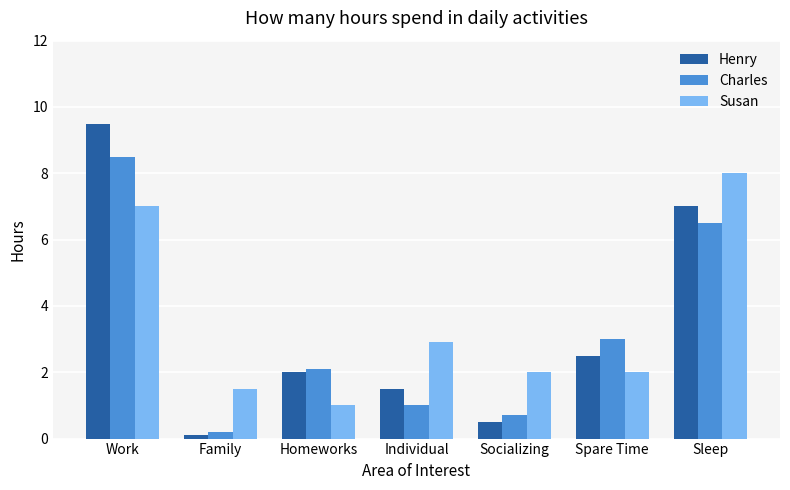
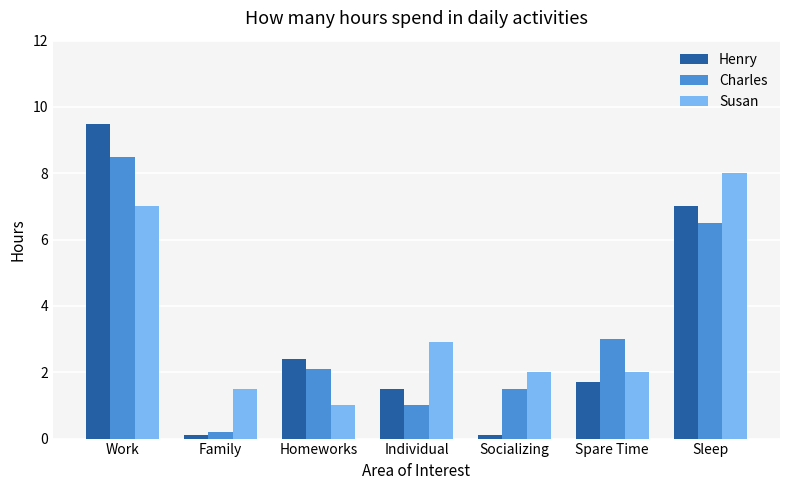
  {
    "Henry": {
      "Work": 9.5,
      "Family": 0.1,
-     "Homeworks": 2.0,
+     "Homeworks": 2.4,
      "Individual": 1.5,
-     "Socializing": 0.5,
-     "Spare Time": 2.5,
+     "Socializing": 0.1,
+     "Spare Time": 1.7,
      "Sleep": 7.0
    },
    "Charles": {
      "Work": 8.5,
      "Family": 0.2,
      "Homeworks": 2.1,
      "Individual": 1.0,
-     "Socializing": 0.7,
+     "Socializing": 1.5,
      "Spare Time": 3.0,
      "Sleep": 6.5
    },
    "Susan": {
      "Work": 7.0,
      "Family": 1.5,
      "Homeworks": 1.0,
      "Individual": 2.9,
      "Socializing": 2.0,
      "Spare Time": 2.0,
      "Sleep": 8.0
    }
  }
